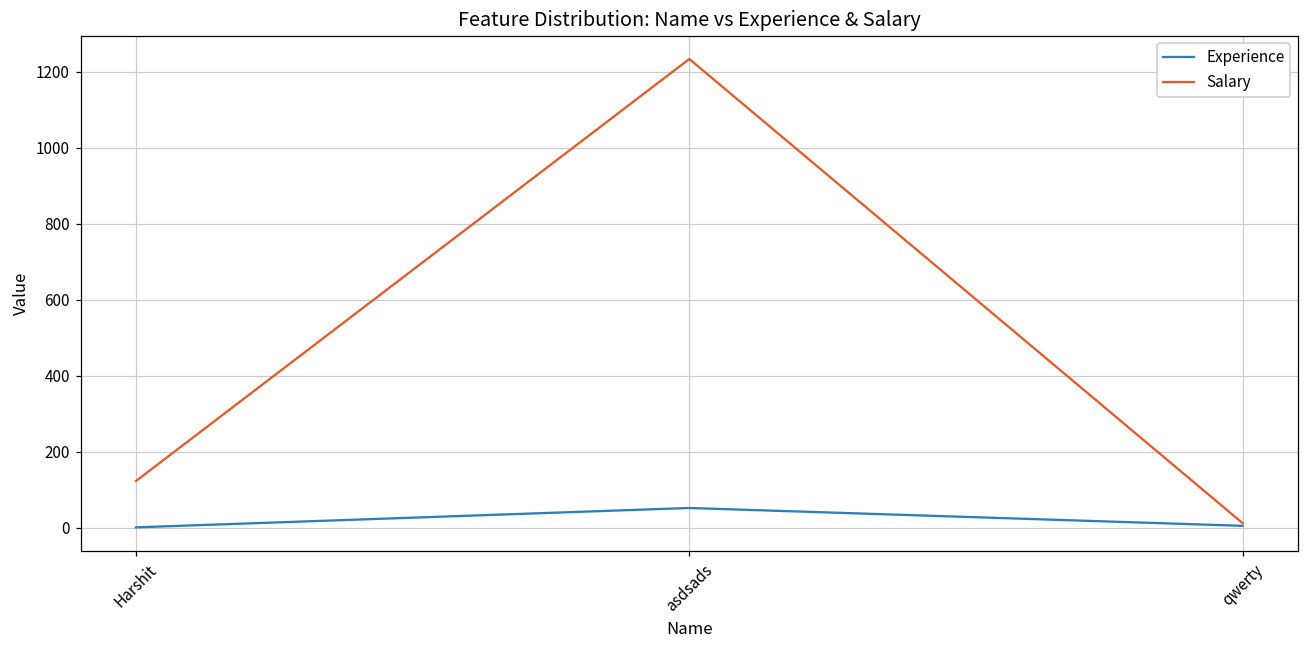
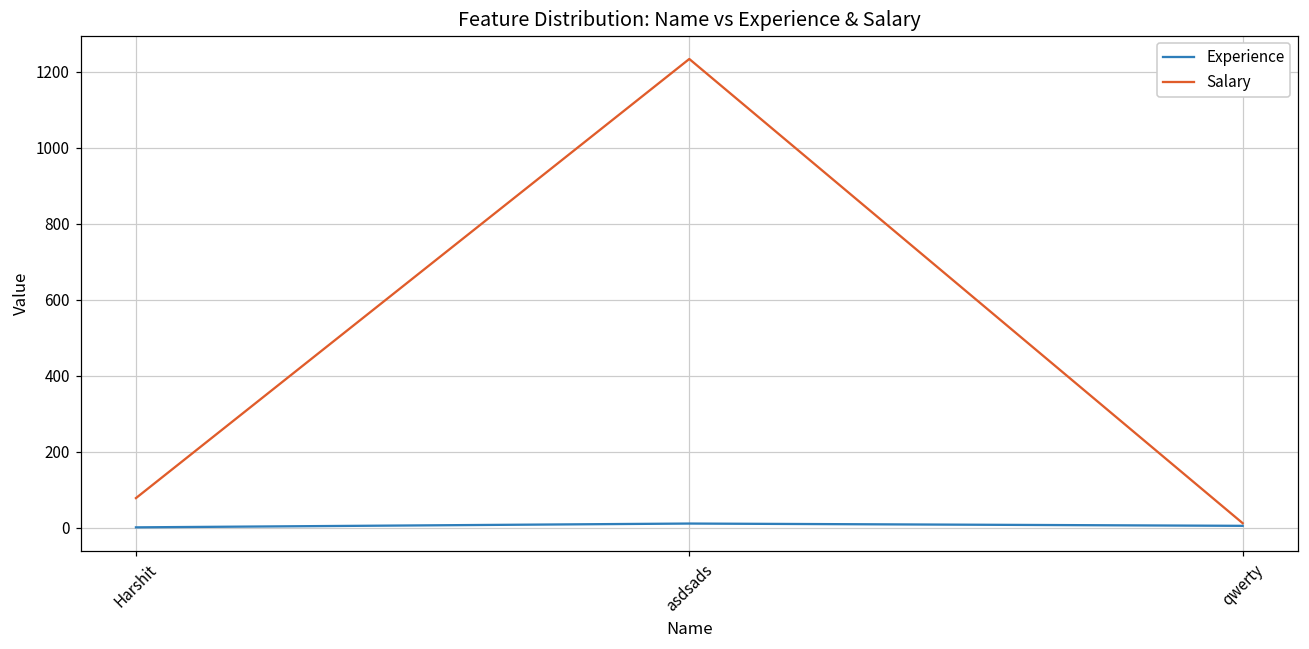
  {
    "Experience": {
      "Harshit": 0,
-     "asdsads": 50
+     "asdsads": 10
    },
    "Salary": {
-     "Harshit": 120,
+     "Harshit": 80,
      "asdsads": 1230
    }
  }
